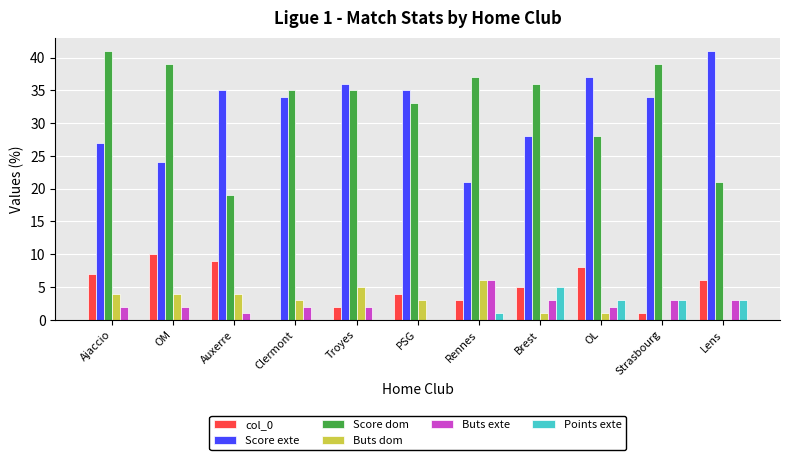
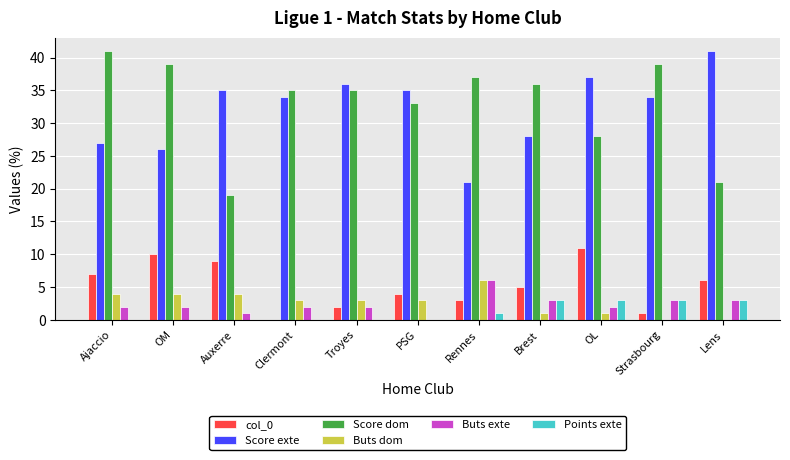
  {
    "col_0": {
      "Ajaccio": 7,
      "OM": 10,
      "Auxerre": 9,
      "Clermont": 0,
      "Troyes": 2,
      "PSG": 4,
      "Rennes": 3,
      "Brest": 5,
-     "OL": 8,
+     "OL": 11,
      "Strasbourg": 1,
      "Lens": 6
    },
    "Score exte": {
      "Ajaccio": 27,
-     "OM": 24,
+     "OM": 26,
      "Auxerre": 35,
      "Clermont": 34,
      "Troyes": 36,
      "PSG": 35,
      "Rennes": 21,
      "Brest": 28,
      "OL": 37,
      "Strasbourg": 34,
      "Lens": 41
    },
    "Score dom": {
      "Ajaccio": 41,
      "OM": 39,
      "Auxerre": 19,
      "Clermont": 35,
      "Troyes": 35,
      "PSG": 33,
      "Rennes": 37,
      "Brest": 36,
      "OL": 28,
      "Strasbourg": 39,
      "Lens": 21
    },
    "Buts dom": {
      "Ajaccio": 4,
      "OM": 4,
      "Auxerre": 4,
      "Clermont": 3,
-     "Troyes": 5,
+     "Troyes": 3,
      "PSG": 3,
      "Rennes": 6,
      "Brest": 1,
      "OL": 1,
      "Strasbourg": 0,
      "Lens": 0
    },
    "Buts exte": {
      "Ajaccio": 2,
      "OM": 2,
      "Auxerre": 1,
      "Clermont": 2,
      "Troyes": 2,
      "PSG": 0,
      "Rennes": 6,
      "Brest": 3,
      "OL": 2,
      "Strasbourg": 3,
      "Lens": 3
    },
    "Points exte": {
      "Ajaccio": 0,
      "OM": 0,
      "Auxerre": 0,
      "Clermont": 0,
      "Troyes": 0,
      "PSG": 0,
      "Rennes": 1,
-     "Brest": 5,
+     "Brest": 3,
      "OL": 3,
      "Strasbourg": 3,
      "Lens": 3
    }
  }
